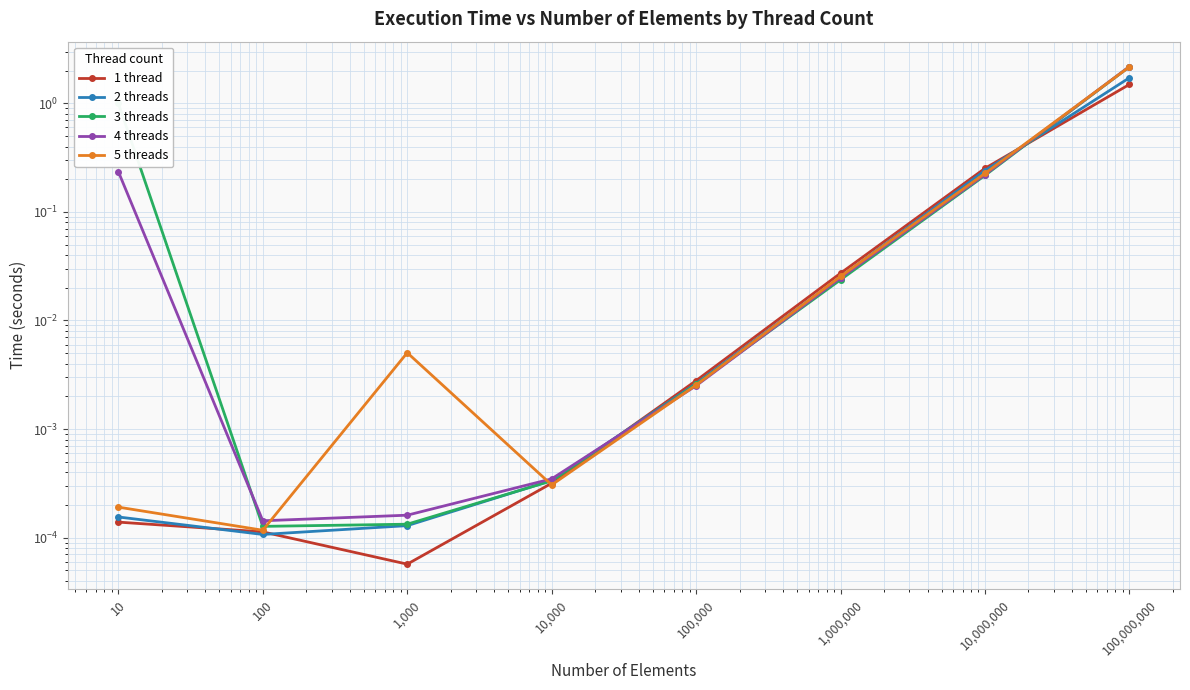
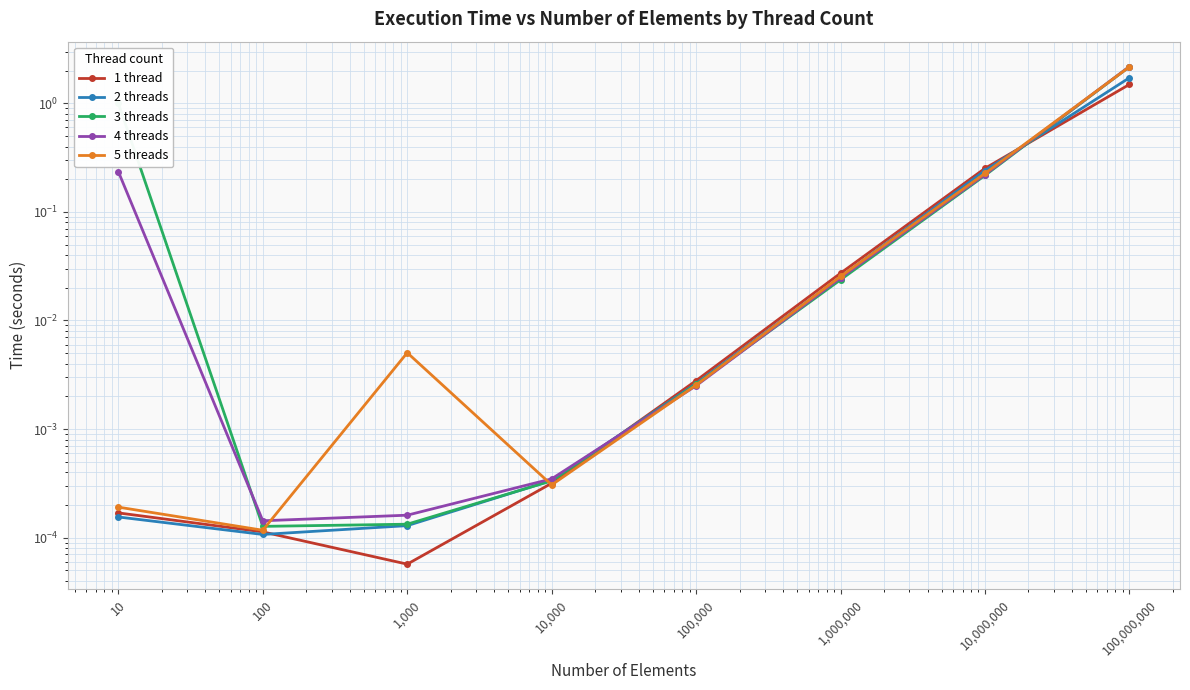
  {
    "1 thread": {
-     "10": 0.00014,
+     "10": 0.00017,
      "1,000": 0.00006,
      "100,000": 0.0028,
      "1,000,000": 0.027,
      "100,000,000": 1.5
    },
    "2 threads": {
      "10": 0.00016,
      "100": 0.00011,
      "100,000,000": 1.7
    },
    "3 threads": {
      "100": 0.00013
    },
    "4 threads": {
      "10": 0.23,
      "100": 0.00014,
      "1,000": 0.00016
    },
    "5 threads": {
      "10": 0.00019,
      "1,000": 0.005
    }
  }
